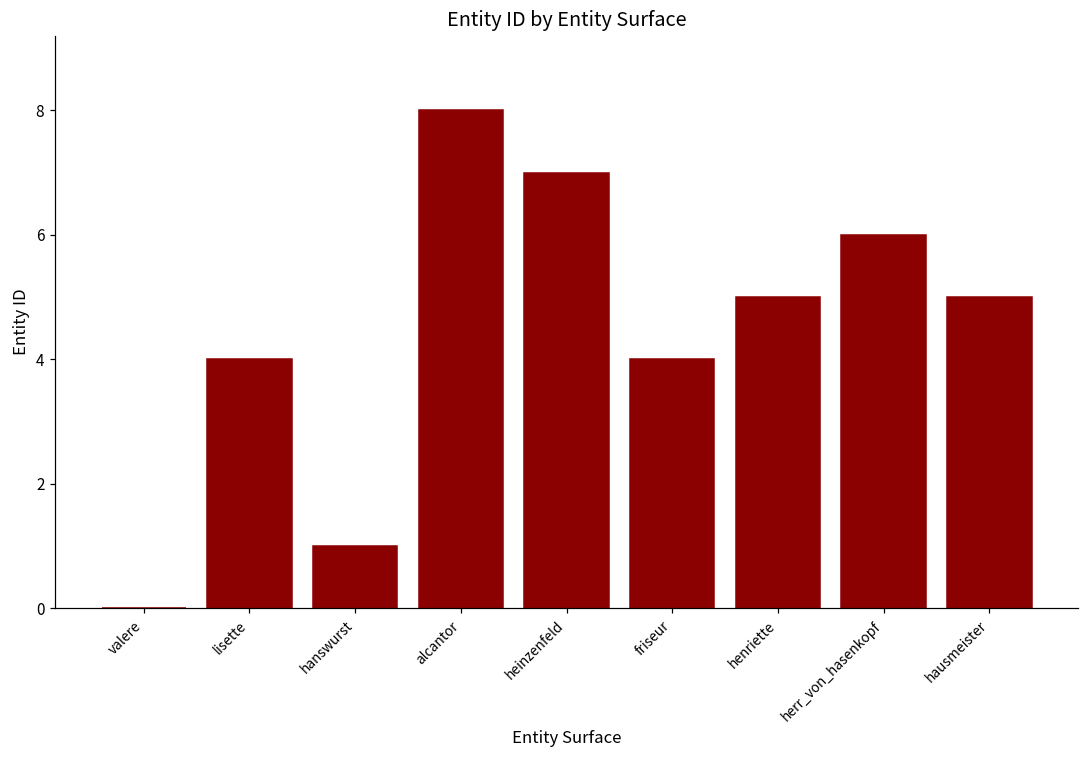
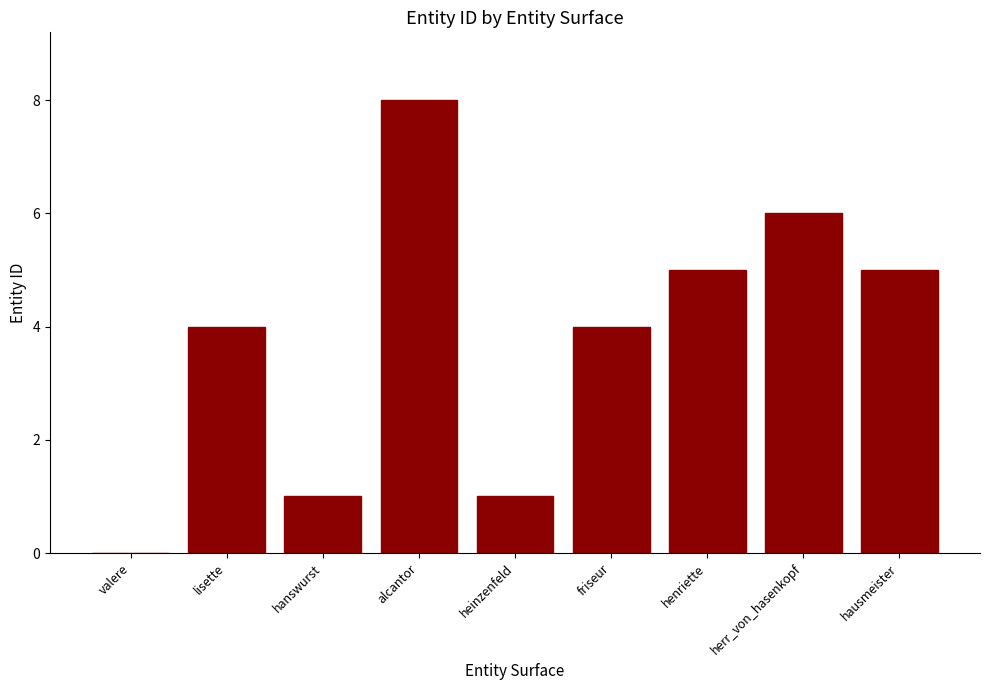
  {
    "valere": 0,
    "lisette": 4,
    "hanswurst": 1,
    "alcantor": 8,
-   "heinzenfeld": 7,
+   "heinzenfeld": 1,
    "friseur": 4,
    "henriette": 5,
    "herr_von_hasenkopf": 6,
    "hausmeister": 5
  }
